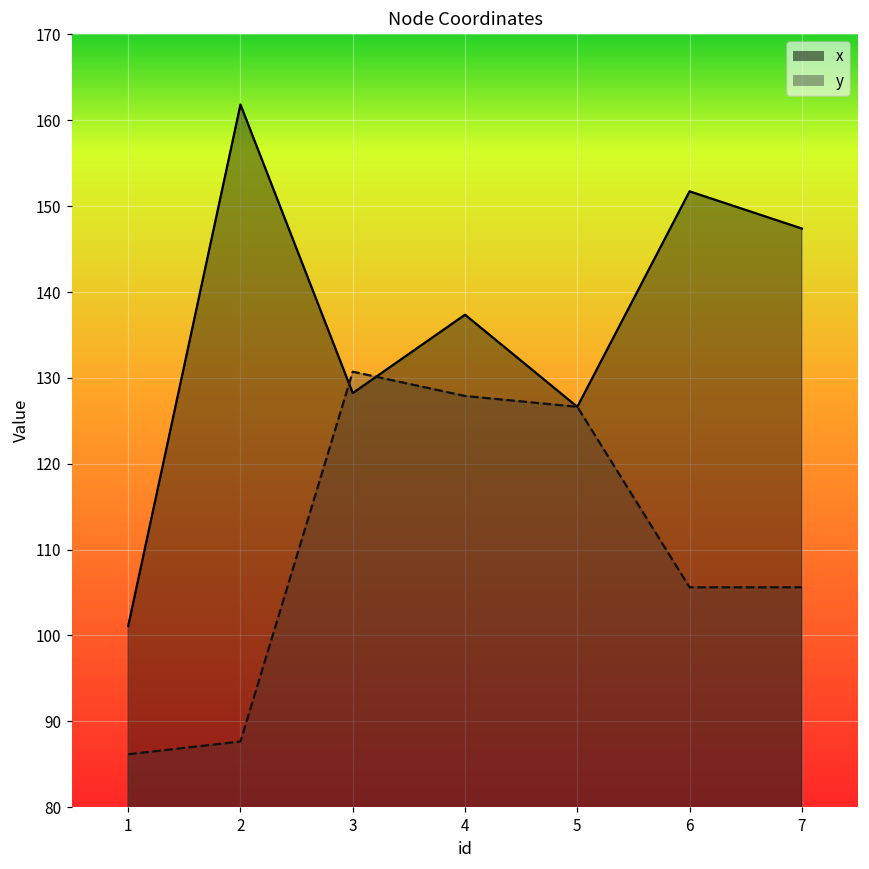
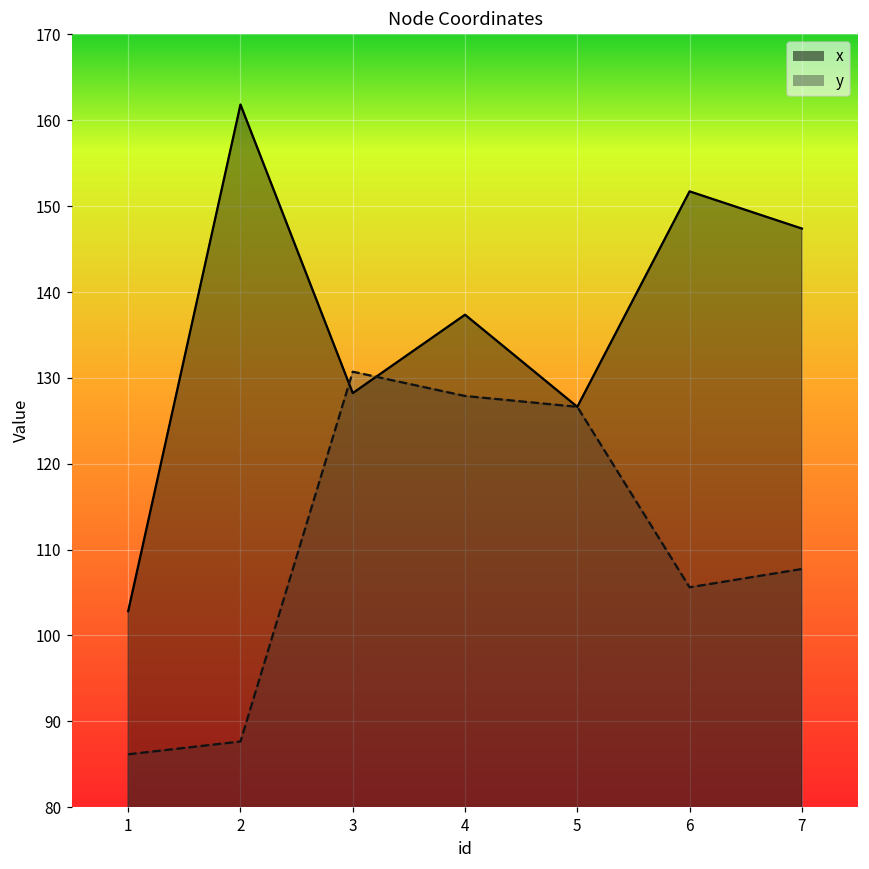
  {
    "x": {
-     "1": 101,
+     "1": 103,
      "2": 162,
      "3": 128,
      "4": 137,
      "6": 152,
      "7": 147
    },
    "y": {
      "1": 86,
      "2": 88,
      "3": 131,
      "4": 128,
      "6": 106,
-     "7": 106
+     "7": 108
    }
  }
